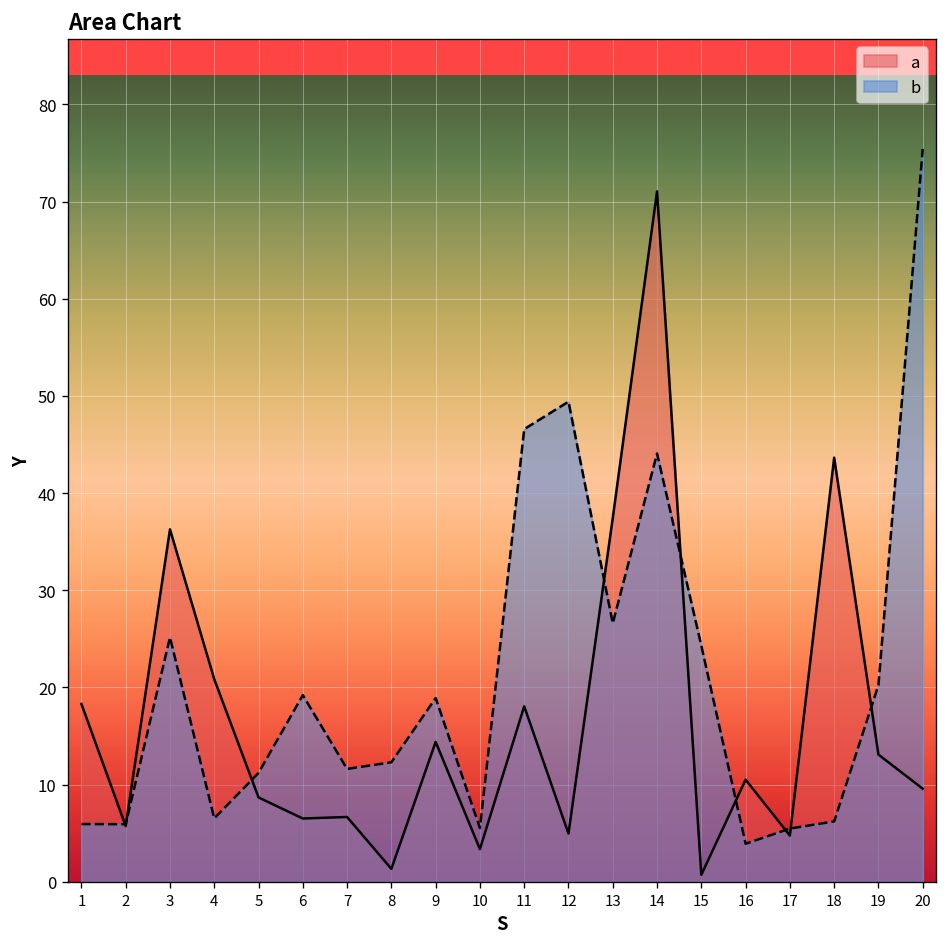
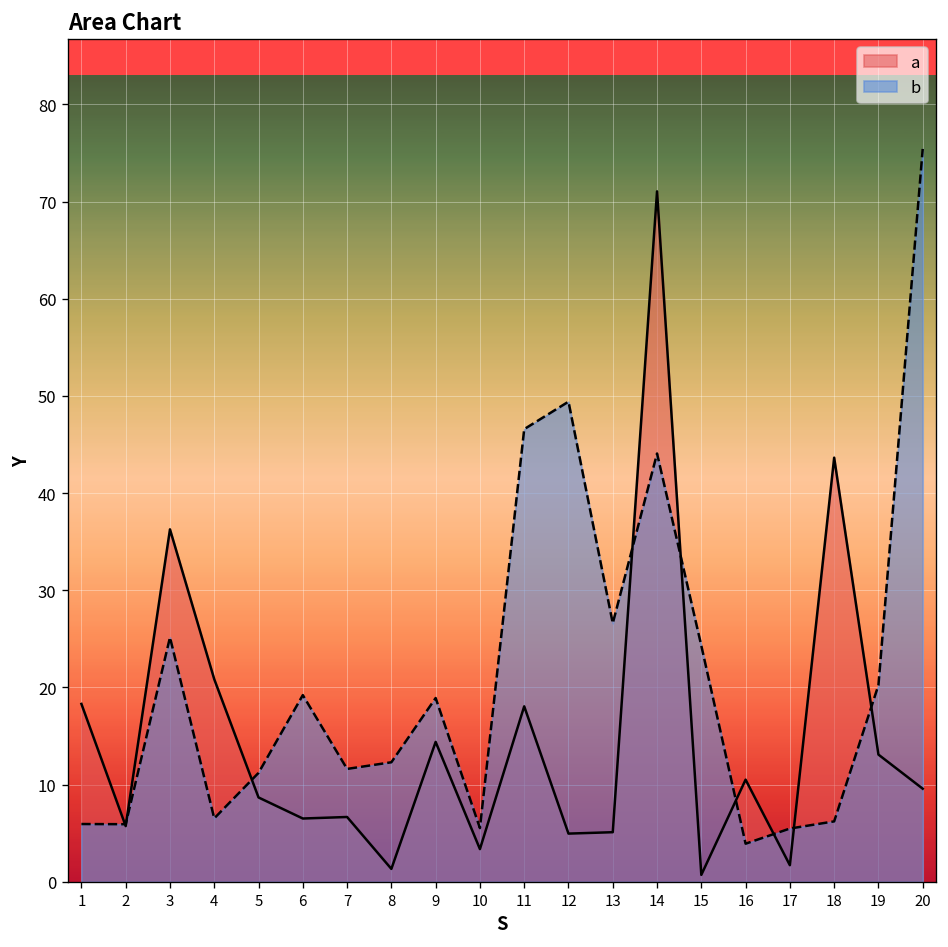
  {
    "a": {
      "1": 18,
      "3": 36,
      "4": 21,
      "5": 9,
      "6": 7,
      "7": 7,
      "8": 1,
      "9": 14,
      "10": 3,
      "11": 18,
      "12": 5,
-     "13": 37,
+     "13": 5,
      "14": 71,
      "15": 1,
      "16": 11,
-     "17": 5,
+     "17": 2,
      "18": 44,
      "19": 13,
      "20": 10
    },
    "b": {
      "1": 6,
      "3": 25,
      "4": 7,
      "5": 11,
      "6": 19,
      "7": 12,
      "8": 12,
      "9": 19,
      "10": 6,
      "11": 47,
      "12": 49,
      "13": 27,
      "14": 44,
      "15": 24,
      "16": 4,
      "17": 5,
      "18": 6,
      "19": 20,
      "20": 75
    }
  }
